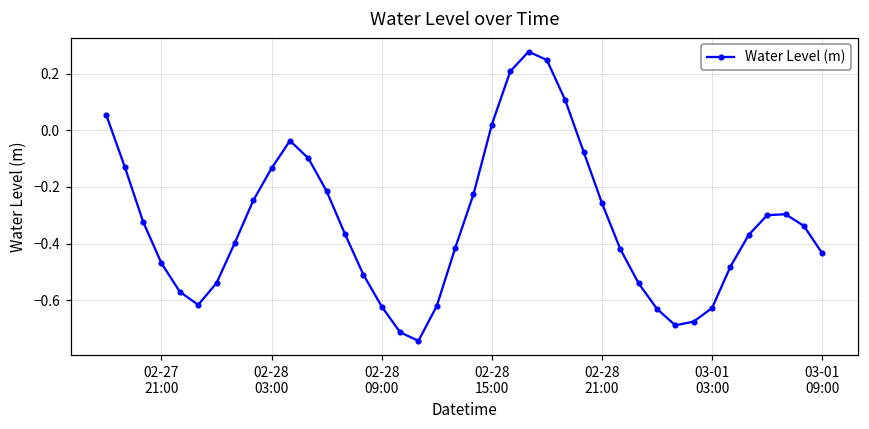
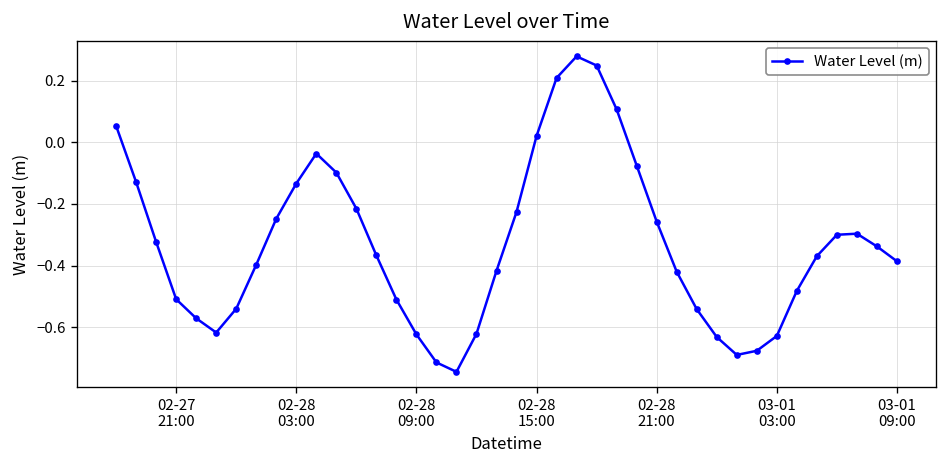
  {
-   "02-27 21:00": -0.47,
+   "02-27 21:00": -0.51,
    "02-28 03:00": -0.13,
    "02-28 09:00": -0.62,
    "02-28 15:00": 0.02,
    "02-28 21:00": -0.26,
    "03-01 03:00": -0.63,
-   "03-01 09:00": -0.43
+   "03-01 09:00": -0.39
  }
